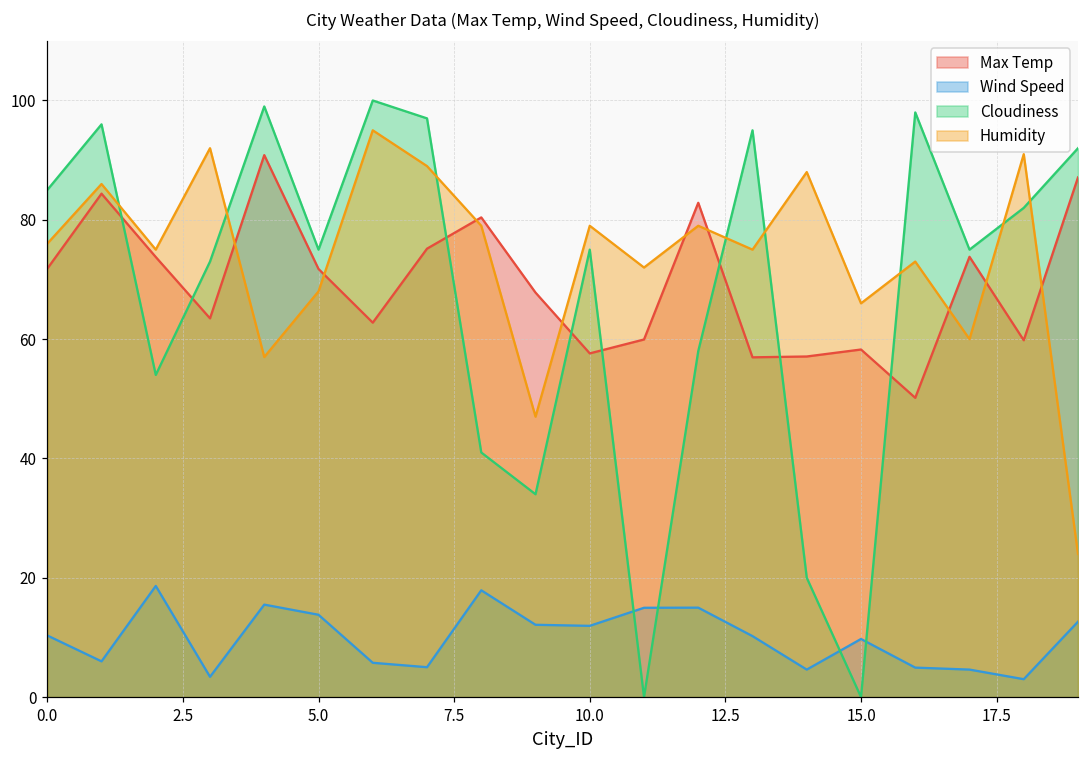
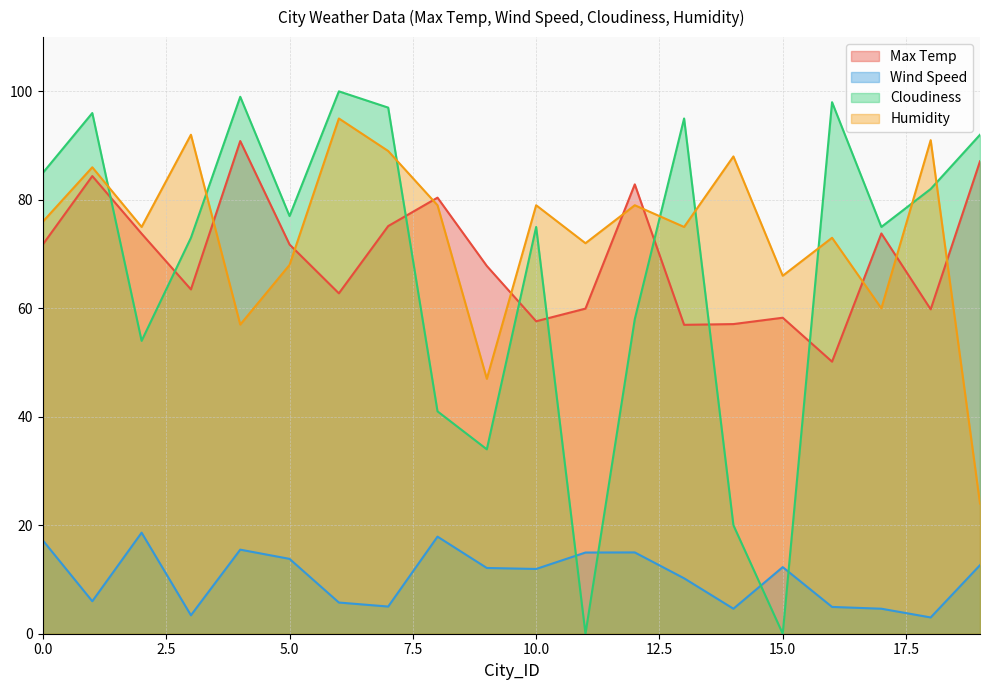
  {
    "Wind Speed": {
-     "0.0": 10,
+     "0.0": 17,
      "5.0": 14,
      "10.0": 12,
-     "15.0": 10
+     "15.0": 12
    },
    "Cloudiness": {
      "0.0": 85,
-     "5.0": 75,
+     "5.0": 77,
      "10.0": 75,
      "15.0": 0
    }
  }
